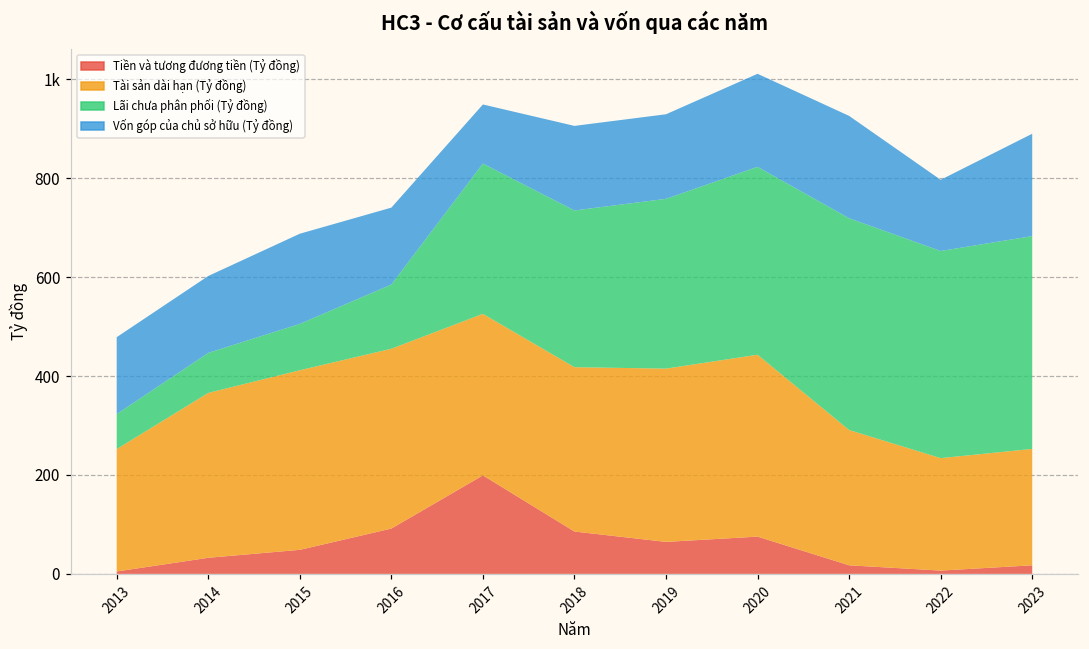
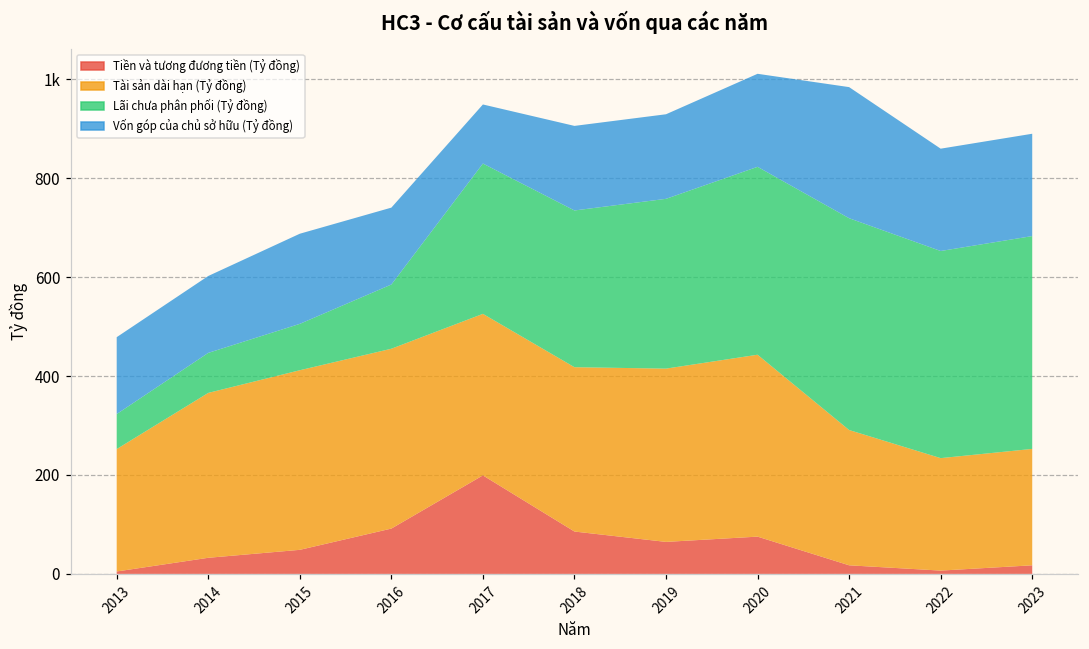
  {
    "Tiền và tương đương tiền (Tỷ đồng)": {
      "2014": 30,
      "2015": 50,
      "2016": 90,
      "2017": 200,
      "2018": 90,
      "2019": 60,
      "2020": 80,
      "2021": 20,
      "2022": 10,
      "2023": 20
    },
    "Tài sản dài hạn (Tỷ đồng)": {
      "2013": 250,
      "2014": 330,
      "2015": 360,
      "2016": 360,
      "2017": 330,
      "2018": 330,
      "2019": 350,
      "2020": 370,
      "2021": 270,
      "2022": 230,
      "2023": 240
    },
    "Lãi chưa phân phối (Tỷ đồng)": {
      "2013": 70,
      "2014": 80,
      "2015": 90,
      "2016": 130,
      "2017": 300,
      "2018": 320,
      "2019": 340,
      "2020": 380,
      "2021": 430,
      "2022": 420,
      "2023": 430
    },
    "Vốn góp của chủ sở hữu (Tỷ đồng)": {
      "2013": 160,
      "2014": 160,
      "2015": 180,
      "2016": 160,
      "2017": 120,
      "2018": 170,
      "2019": 170,
      "2020": 190,
-     "2021": 210,
-     "2022": 140,
+     "2021": 270,
+     "2022": 210,
      "2023": 210
    }
  }
